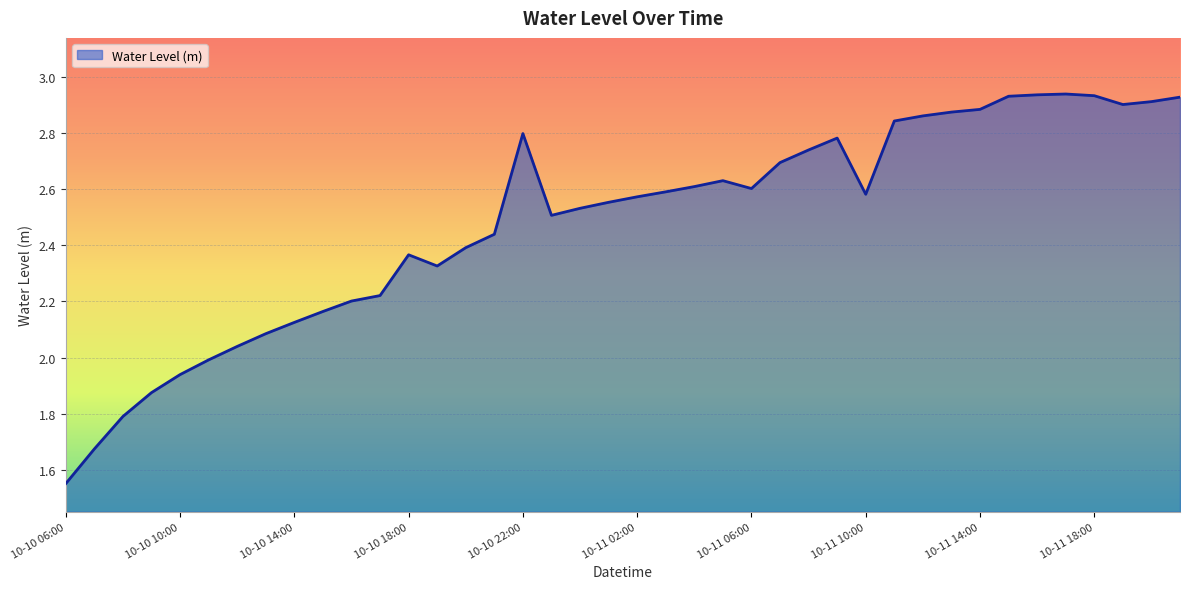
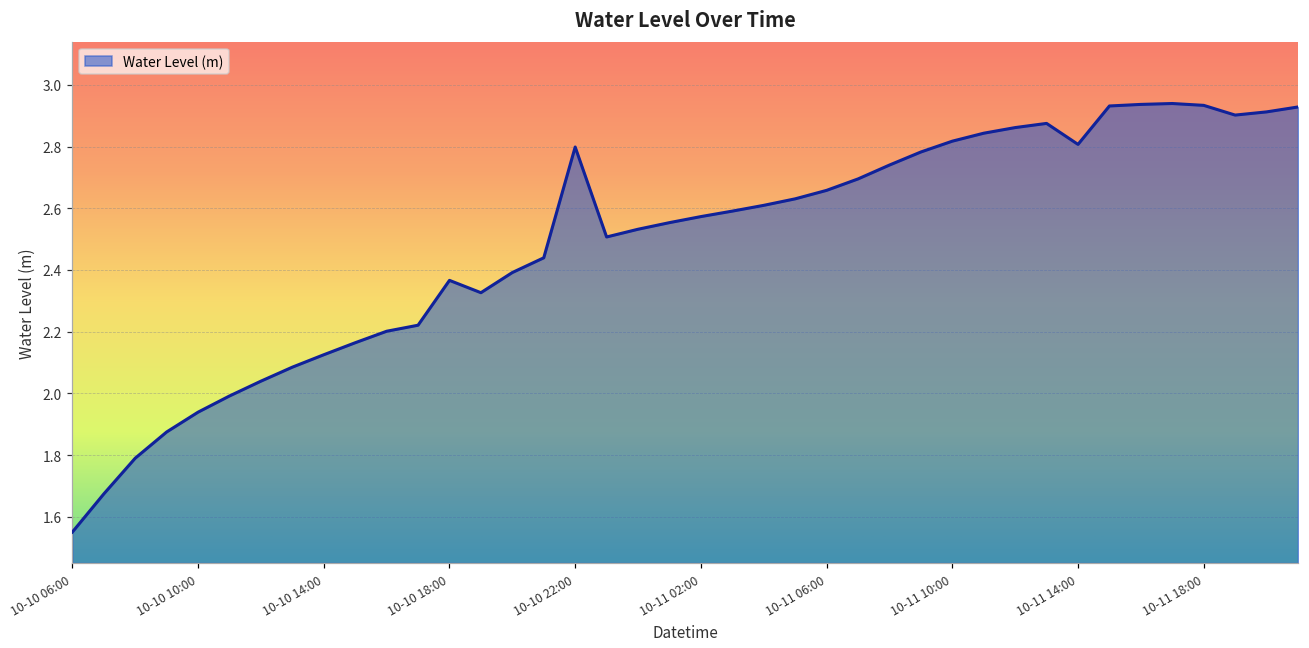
  {
    "10-10 06:00": 1.55,
    "10-10 10:00": 1.94,
    "10-10 14:00": 2.13,
    "10-10 18:00": 2.37,
    "10-10 22:00": 2.80,
    "10-11 02:00": 2.57,
-   "10-11 06:00": 2.60,
-   "10-11 10:00": 2.58,
-   "10-11 14:00": 2.88,
+   "10-11 06:00": 2.66,
+   "10-11 10:00": 2.82,
+   "10-11 14:00": 2.81,
    "10-11 18:00": 2.93
  }
